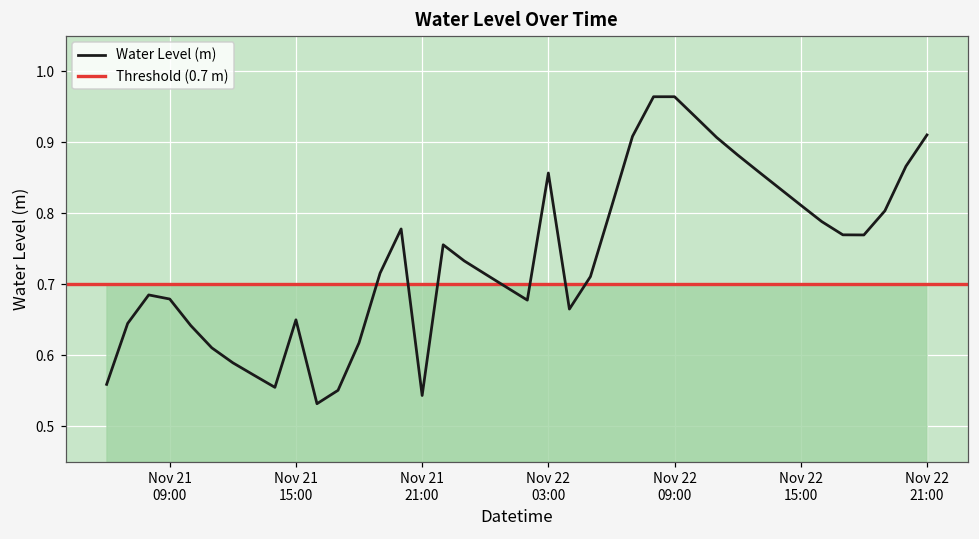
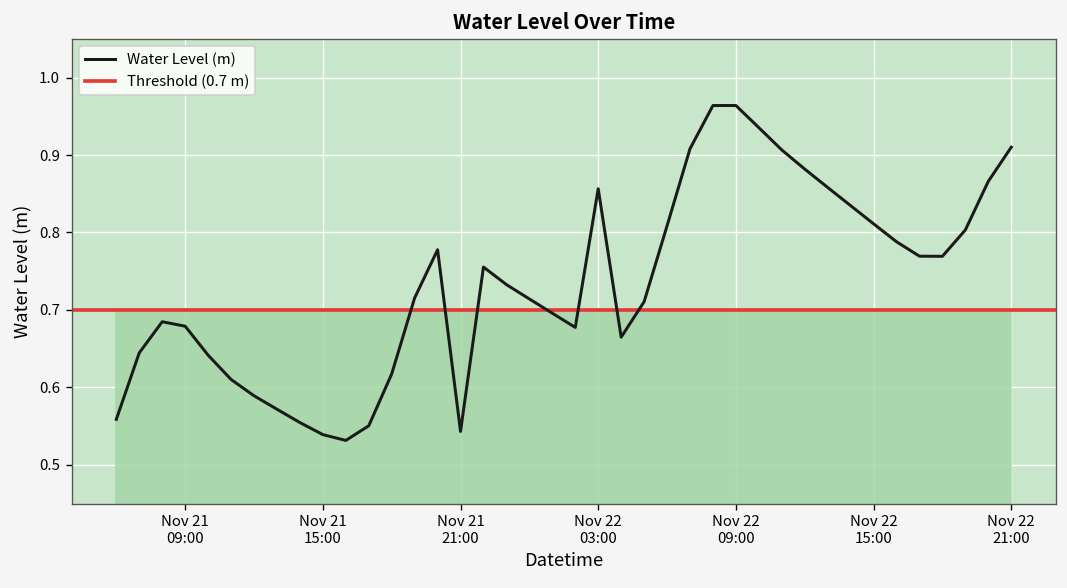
  {
    "Water Level (m)": {
      "Nov 21 09:00": 0.68,
-     "Nov 21 15:00": 0.65,
+     "Nov 21 15:00": 0.54,
      "Nov 21 21:00": 0.54,
      "Nov 22 03:00": 0.86,
      "Nov 22 09:00": 0.96,
      "Nov 22 15:00": 0.81,
      "Nov 22 21:00": 0.91
    }
  }
